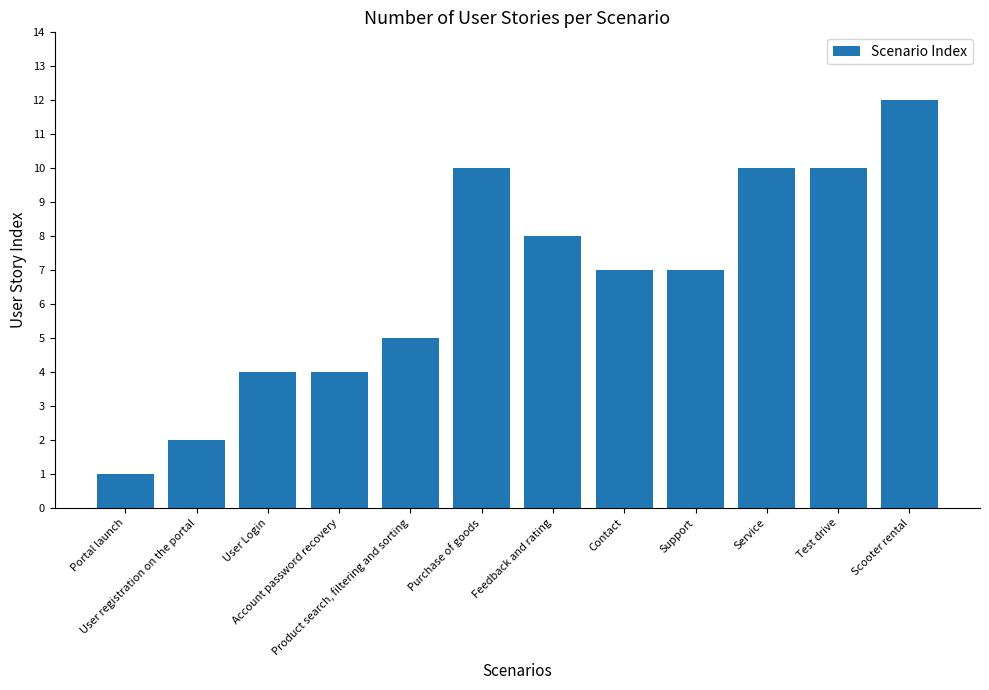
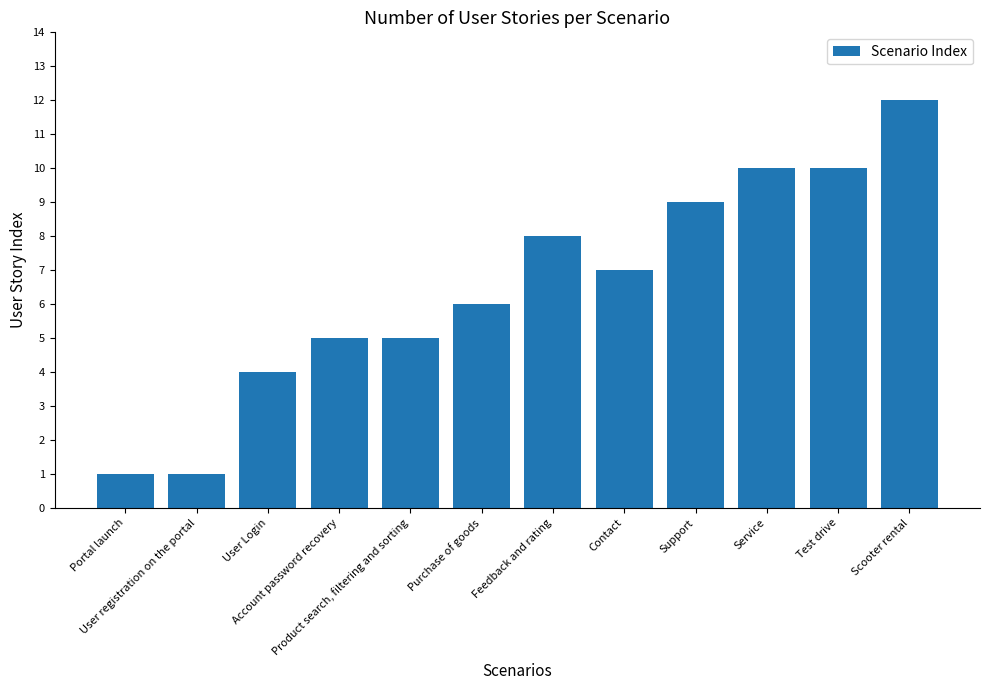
  {
    "Portal launch": 1,
-   "User registration on the portal": 2,
+   "User registration on the portal": 1,
    "User Login": 4,
-   "Account password recovery": 4,
+   "Account password recovery": 5,
    "Product search, filtering and sorting": 5,
-   "Purchase of goods": 10,
+   "Purchase of goods": 6,
    "Feedback and rating": 8,
    "Contact": 7,
-   "Support": 7,
+   "Support": 9,
    "Service": 10,
    "Test drive": 10,
    "Scooter rental": 12
  }
